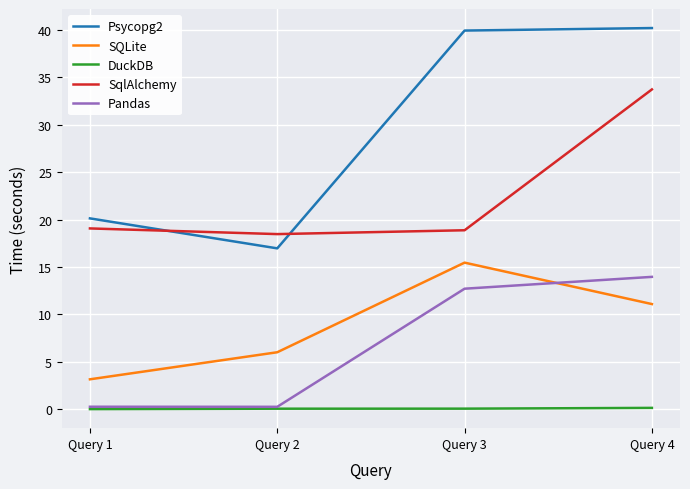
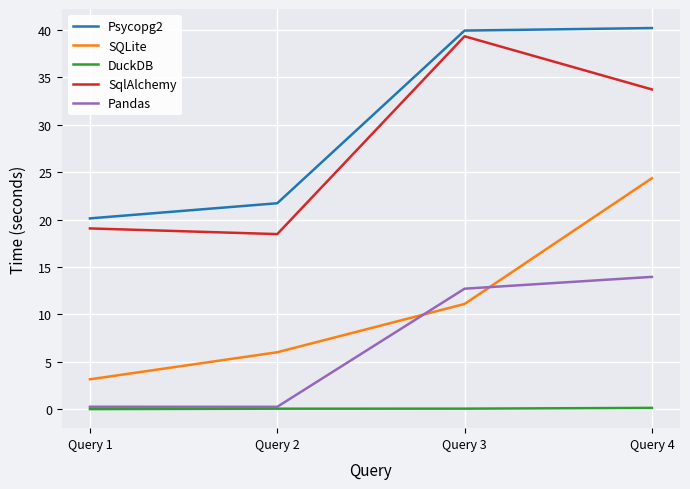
  {
    "Psycopg2": {
      "Query 1": 20,
-     "Query 2": 17,
+     "Query 2": 22,
      "Query 3": 40,
      "Query 4": 40
    },
    "SQLite": {
      "Query 1": 3,
      "Query 2": 6,
-     "Query 3": 15,
-     "Query 4": 11
+     "Query 3": 11,
+     "Query 4": 24
    },
    "DuckDB": {
      "Query 3": 0,
      "Query 4": 0
    },
    "SqlAlchemy": {
      "Query 1": 19,
      "Query 2": 18,
-     "Query 3": 19,
+     "Query 3": 39,
      "Query 4": 34
    },
    "Pandas": {
      "Query 3": 13,
      "Query 4": 14
    }
  }
